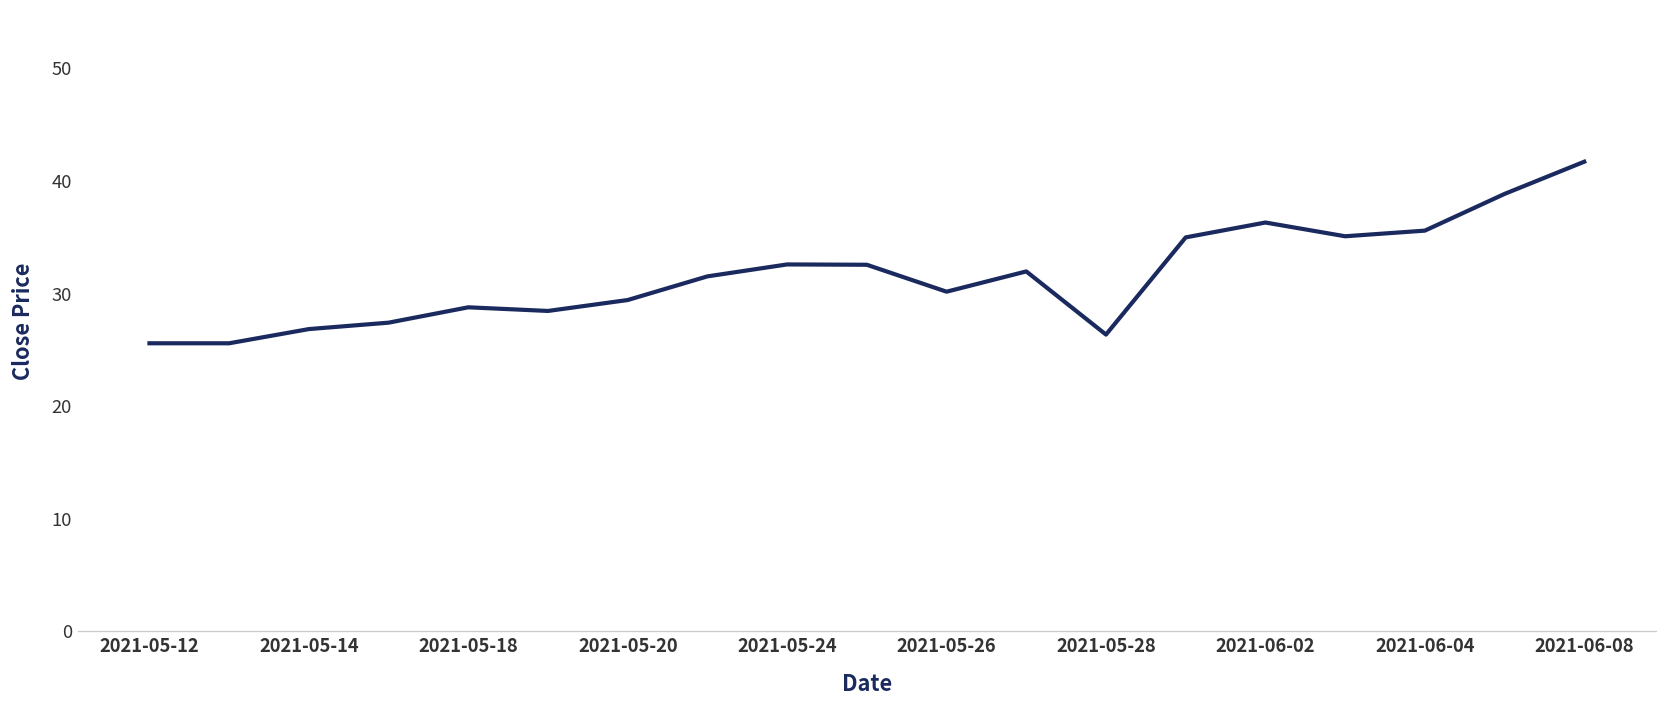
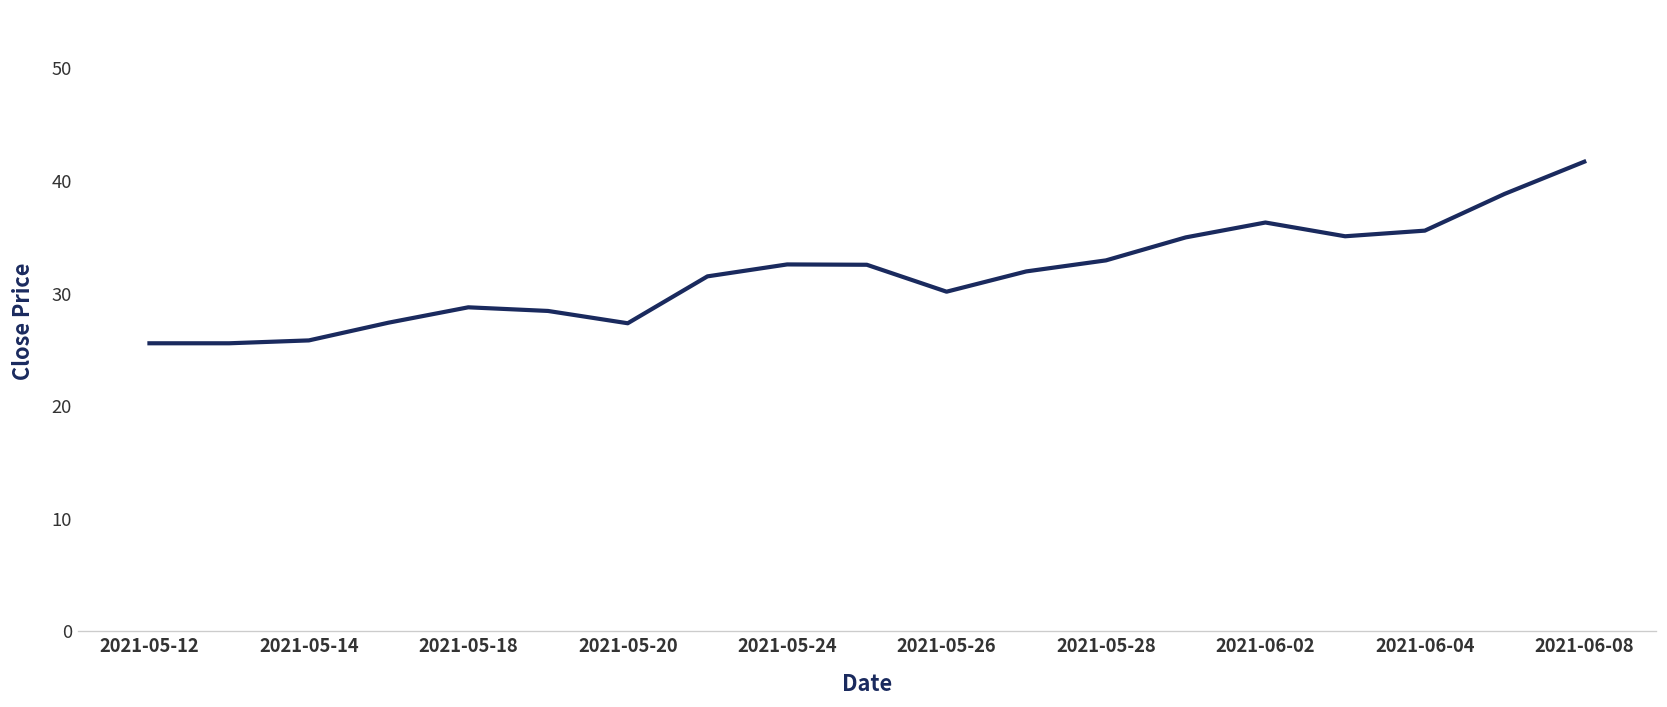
  {
    "2021-05-12": 26,
-   "2021-05-14": 27,
+   "2021-05-14": 26,
    "2021-05-18": 29,
-   "2021-05-20": 29,
+   "2021-05-20": 27,
    "2021-05-24": 33,
    "2021-05-26": 30,
-   "2021-05-28": 26,
+   "2021-05-28": 33,
    "2021-06-02": 36,
    "2021-06-04": 36,
    "2021-06-08": 42
  }
